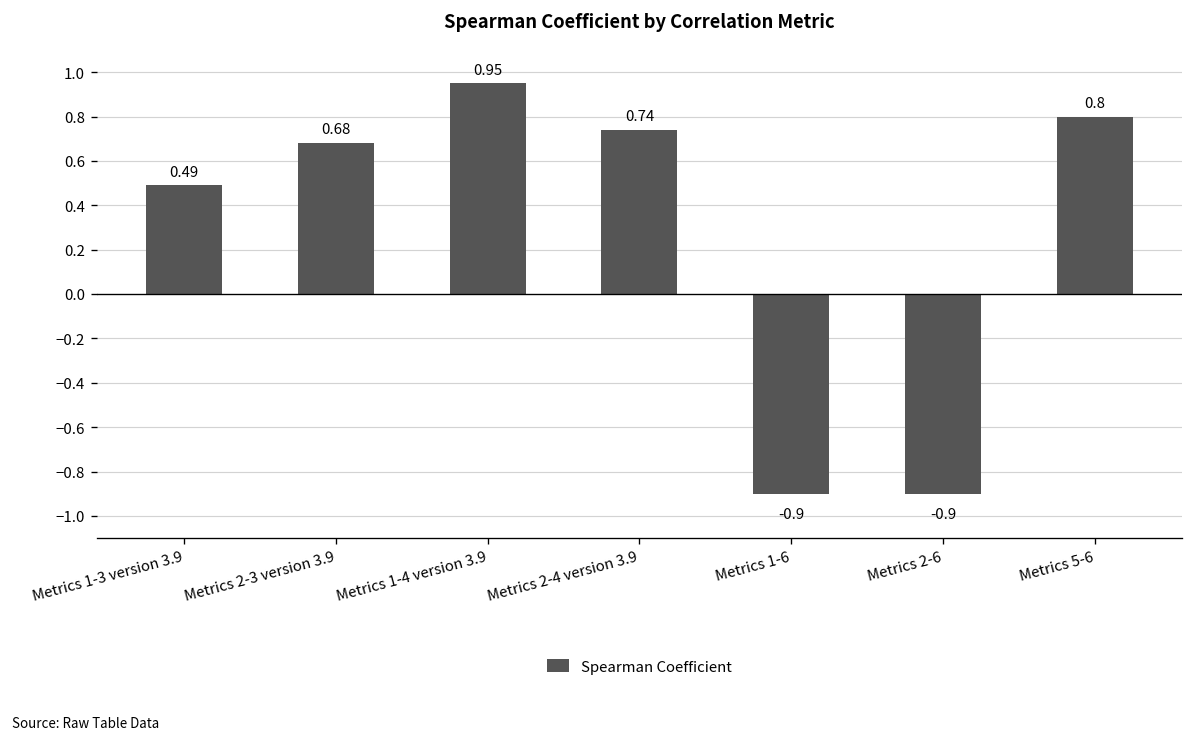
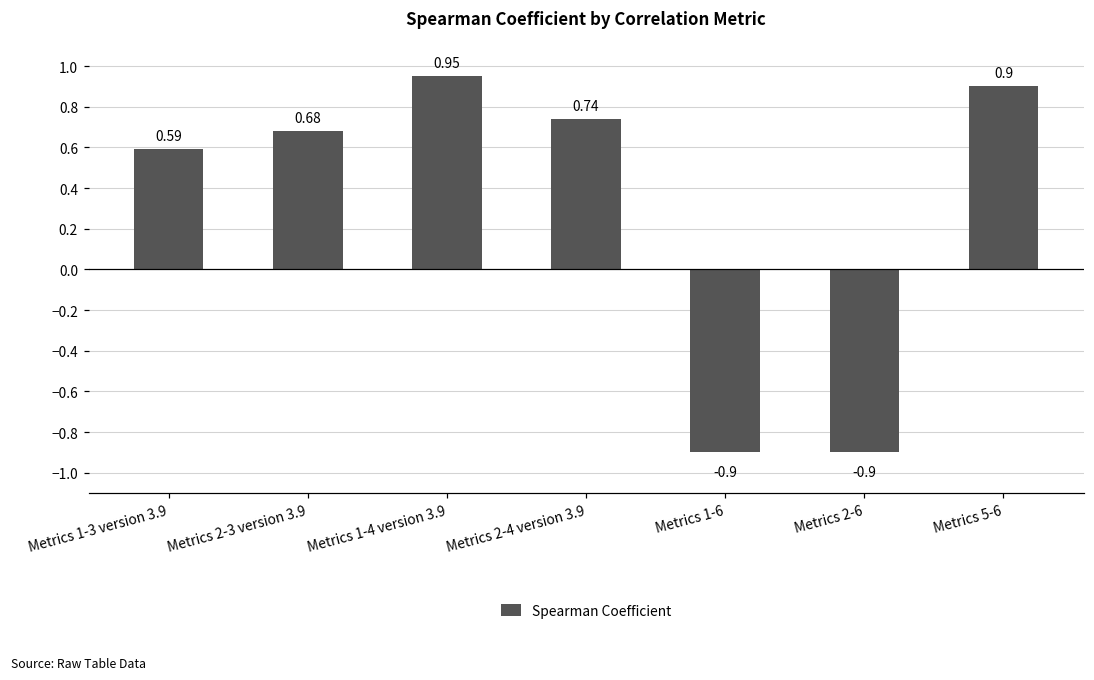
  {
-   "Metrics 1-3 version 3.9": 0.49,
+   "Metrics 1-3 version 3.9": 0.59,
    "Metrics 2-3 version 3.9": 0.68,
    "Metrics 1-4 version 3.9": 0.95,
    "Metrics 2-4 version 3.9": 0.74,
    "Metrics 1-6": -0.9,
    "Metrics 2-6": -0.9,
-   "Metrics 5-6": 0.8
+   "Metrics 5-6": 0.9
  }
